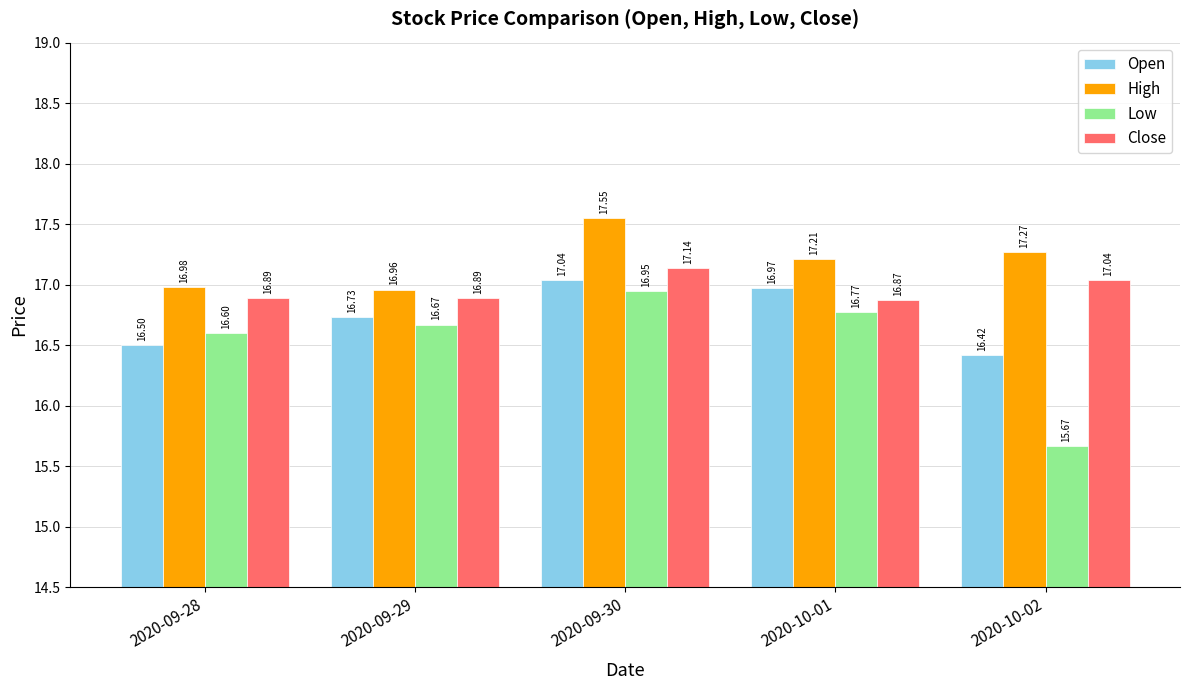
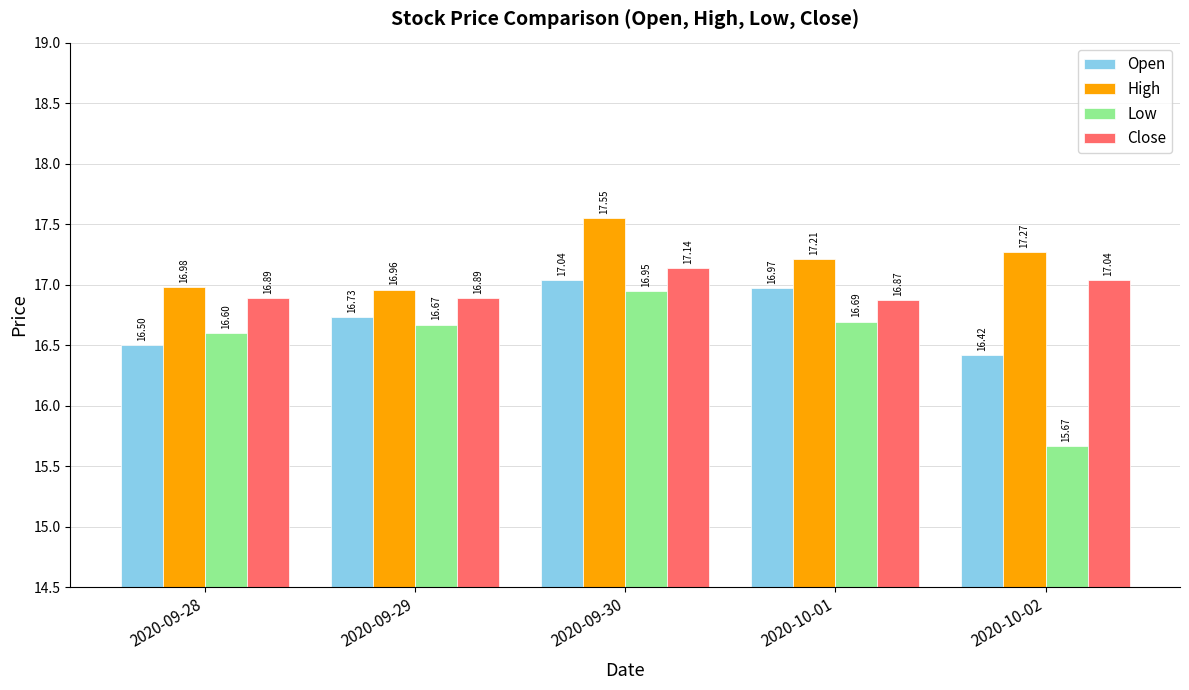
  {
    "Open": {
      "2020-09-28": 16.50,
      "2020-09-29": 16.73,
      "2020-09-30": 17.04,
      "2020-10-01": 16.97,
      "2020-10-02": 16.42
    },
    "High": {
      "2020-09-28": 16.98,
      "2020-09-29": 16.96,
      "2020-09-30": 17.55,
      "2020-10-01": 17.21,
      "2020-10-02": 17.27
    },
    "Low": {
      "2020-09-28": 16.60,
      "2020-09-29": 16.67,
      "2020-09-30": 16.95,
-     "2020-10-01": 16.77,
+     "2020-10-01": 16.69,
      "2020-10-02": 15.67
    },
    "Close": {
      "2020-09-28": 16.89,
      "2020-09-29": 16.89,
      "2020-09-30": 17.14,
      "2020-10-01": 16.87,
      "2020-10-02": 17.04
    }
  }
